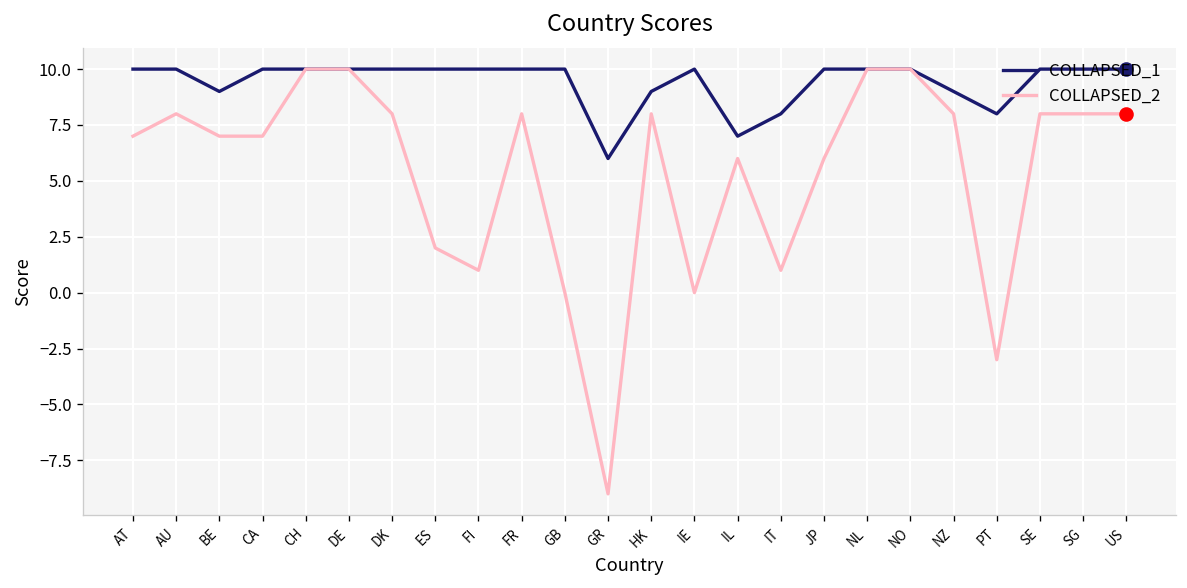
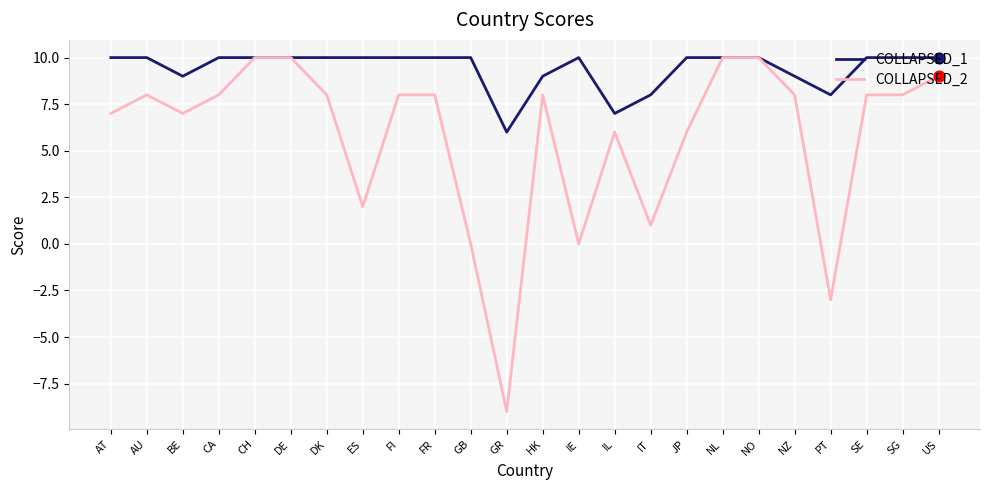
  {
    "COLLAPSED_2": {
      "AT": 7,
      "AU": 8,
      "BE": 7,
-     "CA": 7,
+     "CA": 8,
      "DK": 8,
      "ES": 2,
-     "FI": 1,
+     "FI": 8,
      "FR": 8,
      "GB": 0,
      "GR": -9,
      "HK": 8,
      "IE": 0,
      "IL": 6,
      "IT": 1,
      "JP": 6,
      "NZ": 8,
      "PT": -3,
      "SE": 8,
      "SG": 8,
-     "US": 8
+     "US": 9
    }
  }
